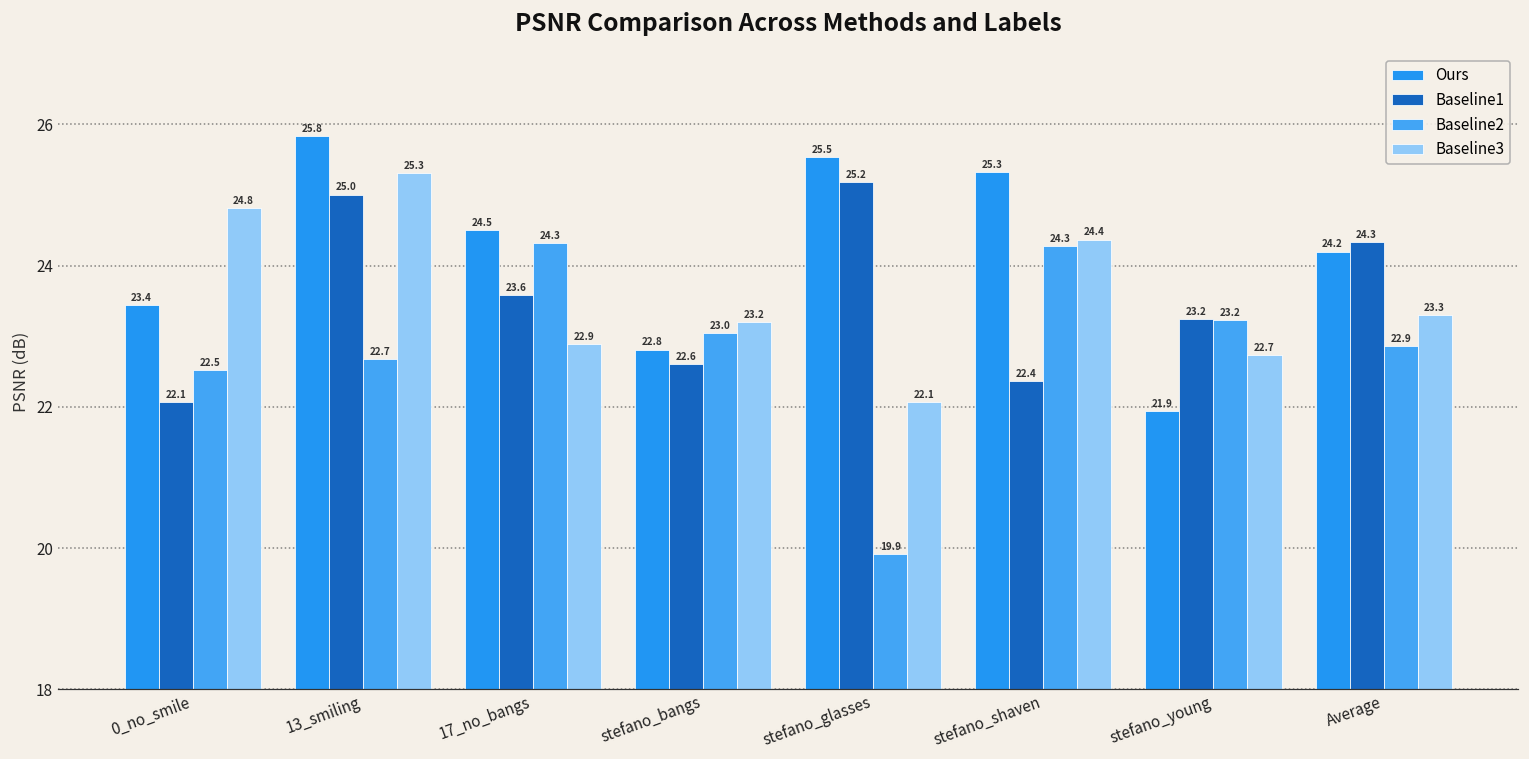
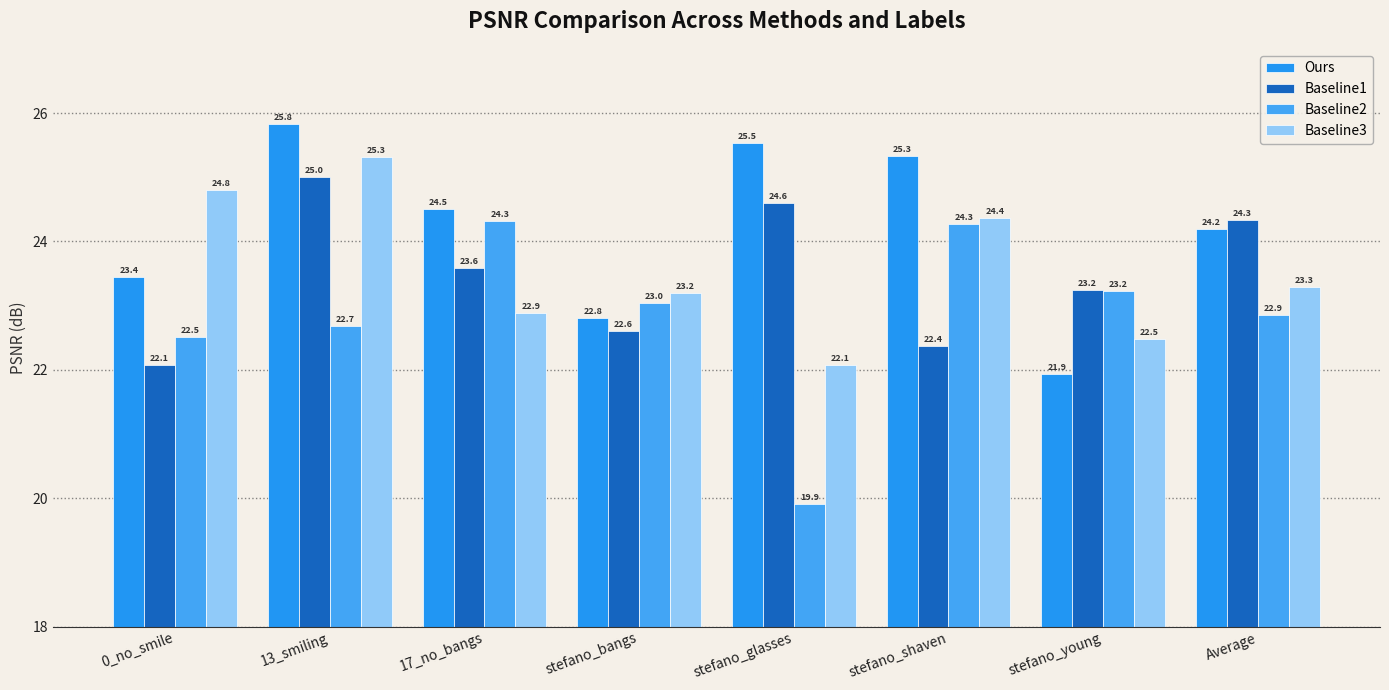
  {
    "Baseline1": {
      "0_no_smile": 22.1,
      "13_smiling": 25.0,
      "17_no_bangs": 23.6,
      "stefano_bangs": 22.6,
-     "stefano_glasses": 25.2,
+     "stefano_glasses": 24.6,
      "stefano_shaven": 22.4,
      "stefano_young": 23.2,
      "Average": 24.3
    },
    "Baseline3": {
      "0_no_smile": 24.8,
      "13_smiling": 25.3,
      "17_no_bangs": 22.9,
      "stefano_bangs": 23.2,
      "stefano_glasses": 22.1,
      "stefano_shaven": 24.4,
-     "stefano_young": 22.7,
+     "stefano_young": 22.5,
      "Average": 23.3
    }
  }
